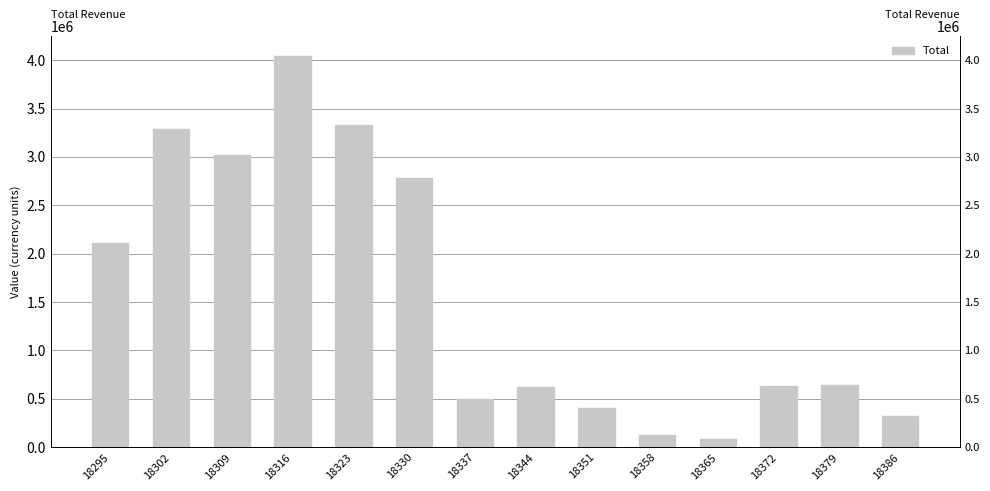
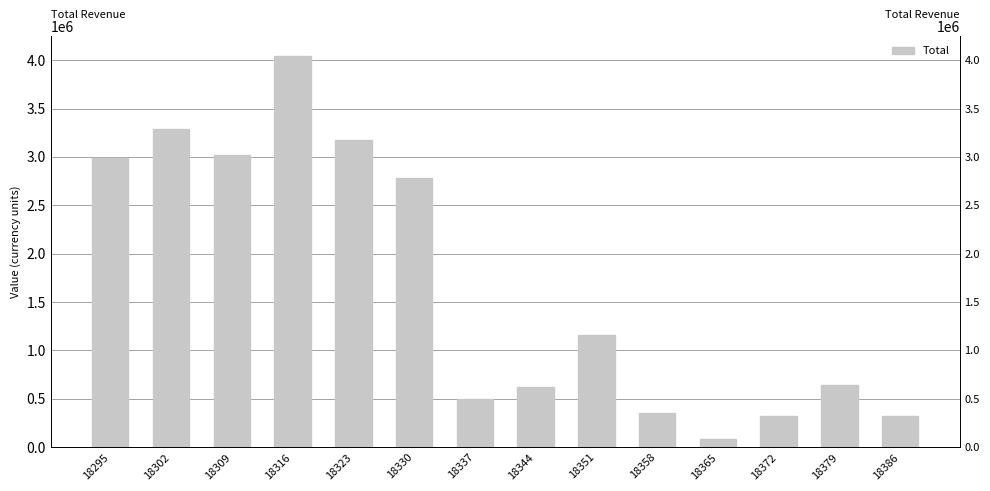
  {
-   "18295": 2100000,
+   "18295": 3000000,
    "18302": 3300000,
    "18309": 3000000,
    "18316": 4000000,
-   "18323": 3300000,
+   "18323": 3200000,
    "18330": 2800000,
    "18337": 500000,
    "18344": 600000,
-   "18351": 400000,
-   "18358": 100000,
+   "18351": 1200000,
+   "18358": 400000,
    "18365": 100000,
-   "18372": 600000,
+   "18372": 300000,
    "18379": 600000,
    "18386": 300000
  }
